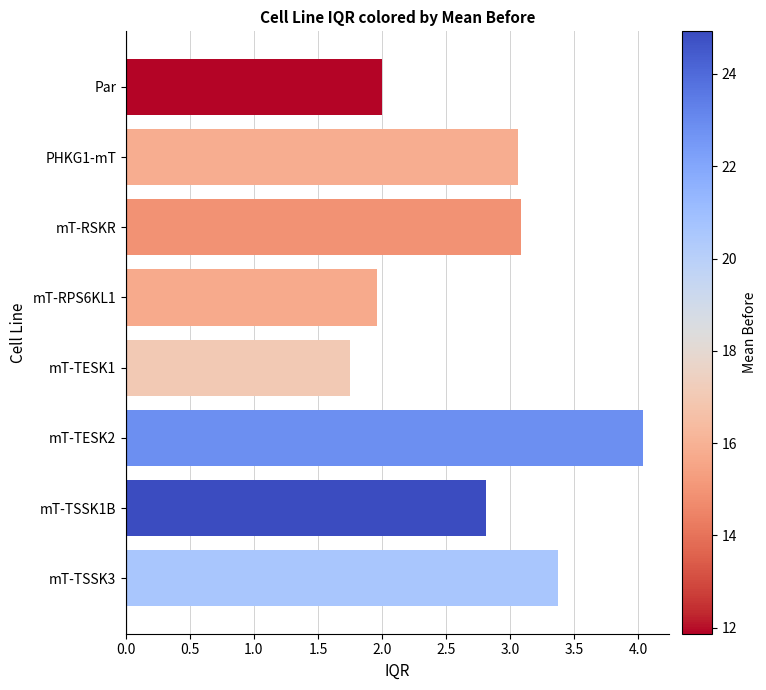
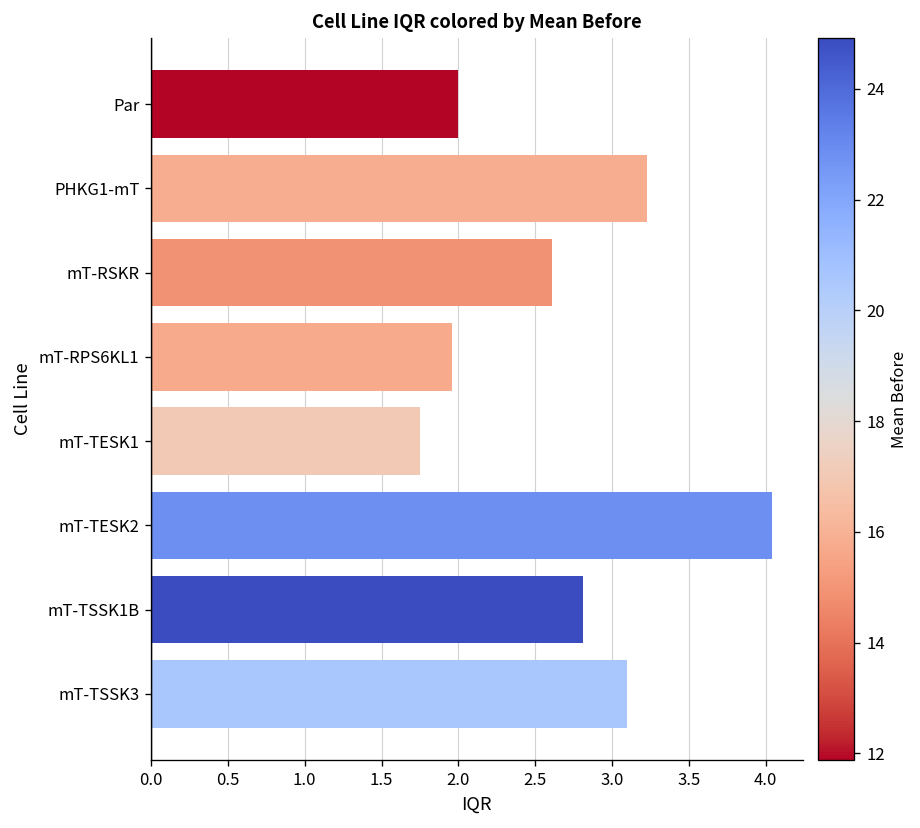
  {
    "Par": 2.00,
-   "PHKG1-mT": 3.06,
-   "mT-RSKR": 3.08,
+   "PHKG1-mT": 3.23,
+   "mT-RSKR": 2.61,
    "mT-RPS6KL1": 1.96,
    "mT-TESK1": 1.75,
    "mT-TESK2": 4.04,
    "mT-TSSK1B": 2.81,
-   "mT-TSSK3": 3.37
+   "mT-TSSK3": 3.09
  }
